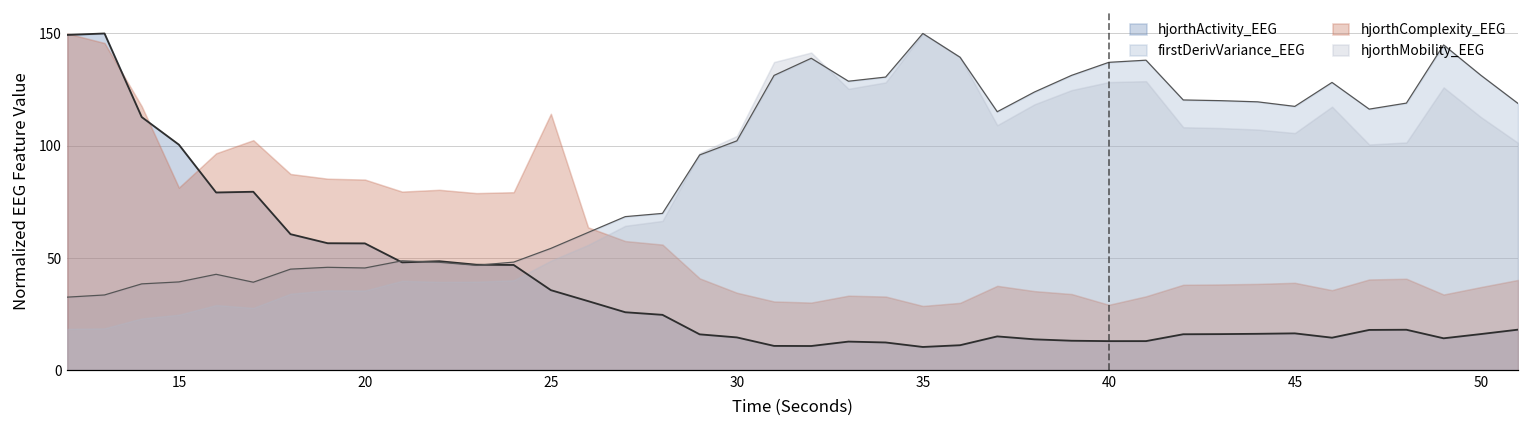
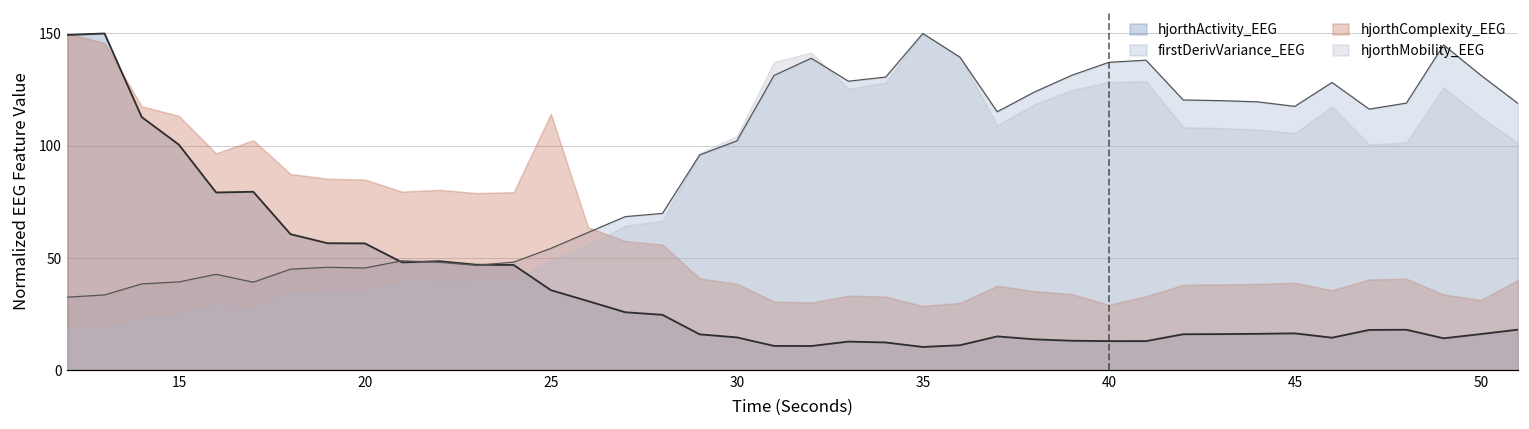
  {
    "hjorthComplexity_EEG": {
-     "15": 81,
+     "15": 113,
      "20": 85,
      "25": 114,
-     "30": 35,
+     "30": 39,
      "35": 29,
      "40": 29,
      "45": 39,
-     "50": 37
+     "50": 31
    }
  }
